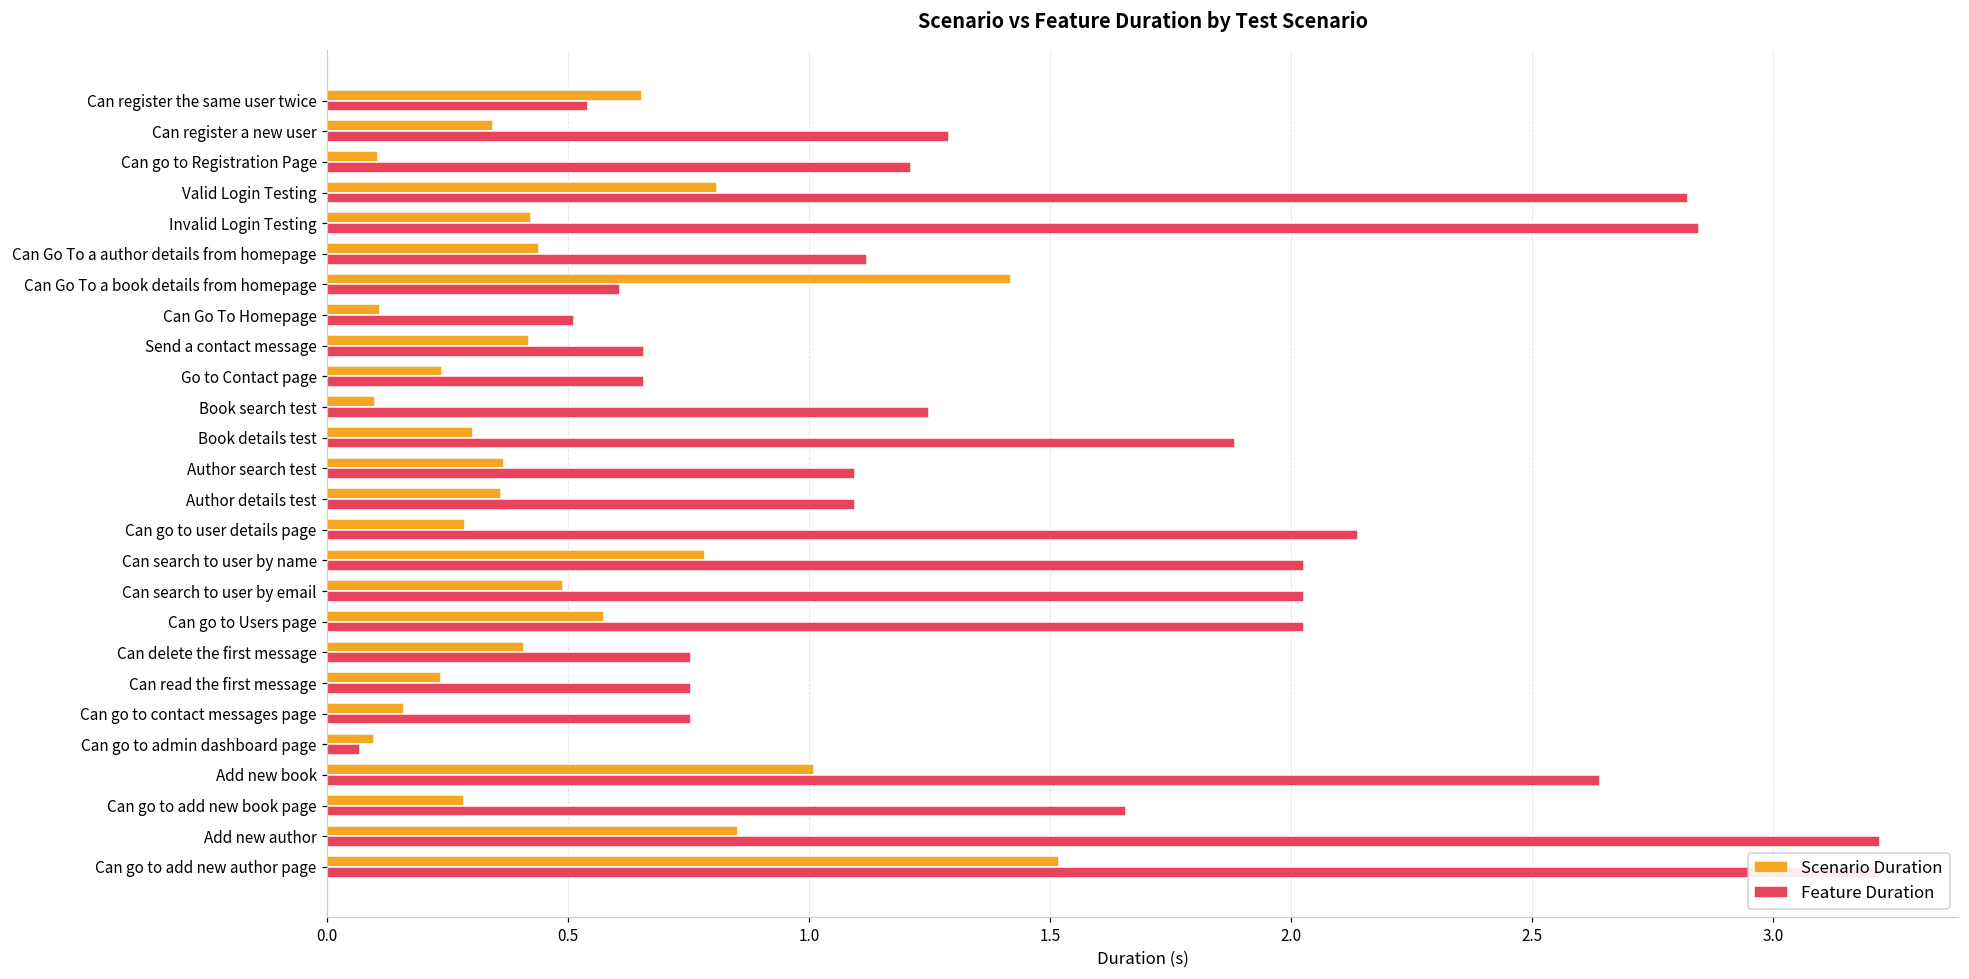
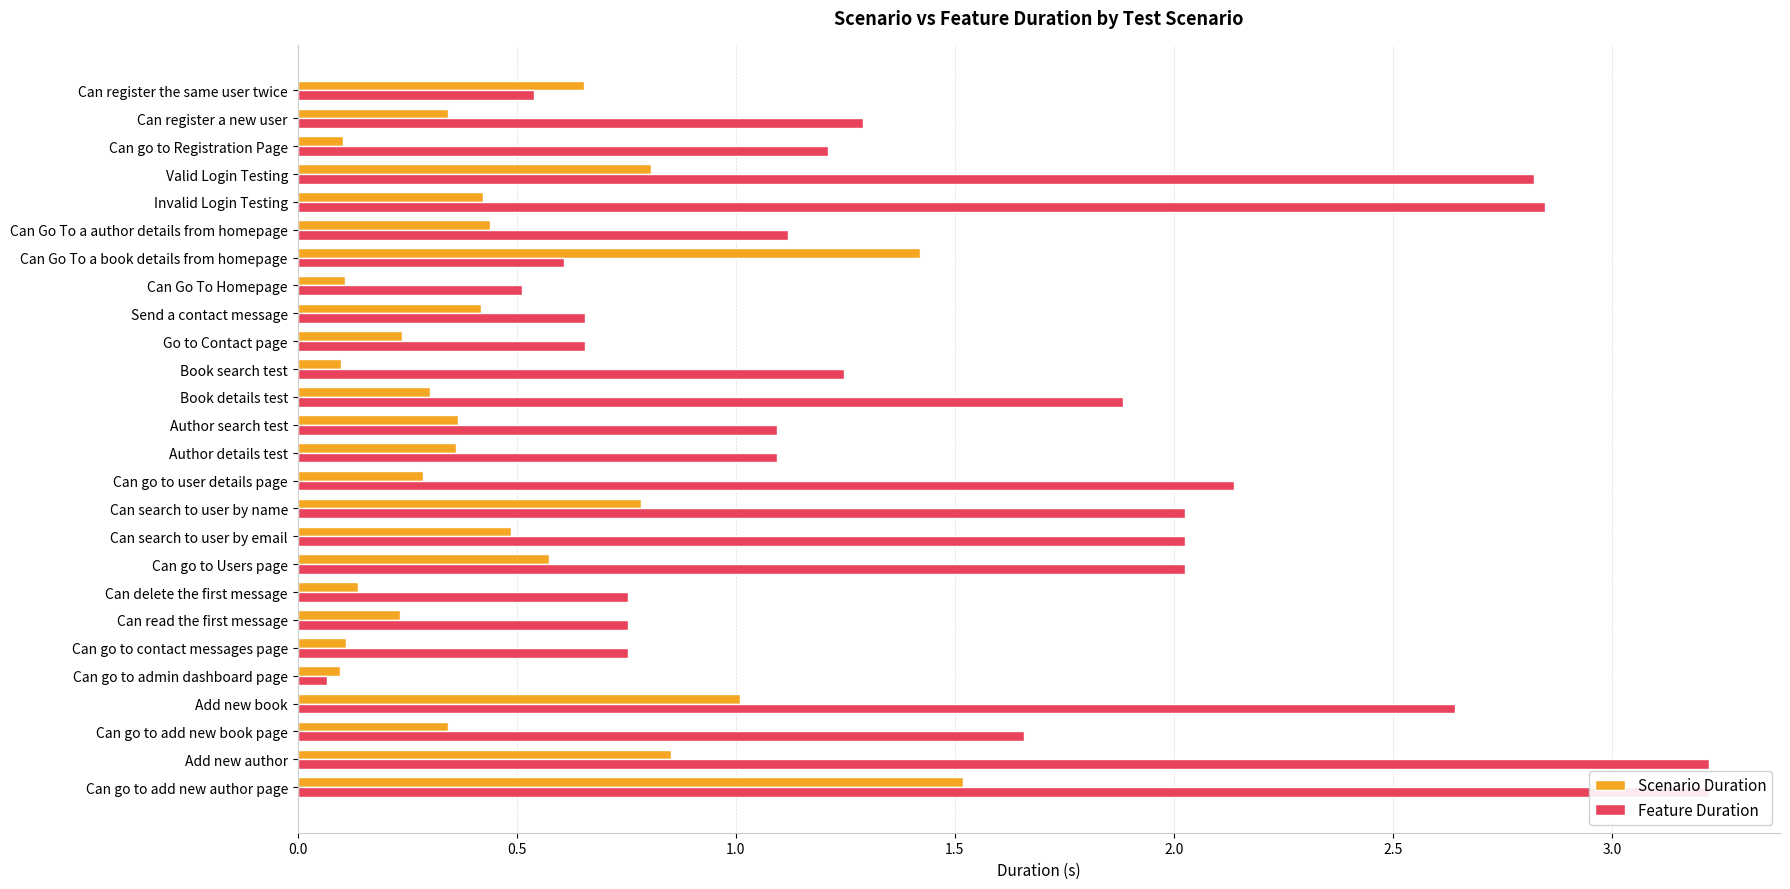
  {
    "Scenario Duration": {
      "Can register the same user twice": 0.65,
      "Can register a new user": 0.34,
      "Can go to Registration Page": 0.10,
      "Valid Login Testing": 0.81,
      "Invalid Login Testing": 0.42,
      "Can Go To a author details from homepage": 0.44,
      "Can Go To a book details from homepage": 1.42,
      "Can Go To Homepage": 0.11,
      "Send a contact message": 0.42,
      "Go to Contact page": 0.24,
      "Book search test": 0.10,
      "Book details test": 0.30,
      "Author search test": 0.37,
      "Author details test": 0.36,
      "Can go to user details page": 0.29,
      "Can search to user by name": 0.78,
      "Can search to user by email": 0.49,
      "Can go to Users page": 0.57,
-     "Can delete the first message": 0.41,
+     "Can delete the first message": 0.14,
      "Can read the first message": 0.23,
-     "Can go to contact messages page": 0.16,
+     "Can go to contact messages page": 0.11,
      "Can go to admin dashboard page": 0.10,
      "Add new book": 1.01,
-     "Can go to add new book page": 0.28,
+     "Can go to add new book page": 0.34,
      "Add new author": 0.85,
      "Can go to add new author page": 1.52
    },
    "Feature Duration": {
      "Can register the same user twice": 0.54,
      "Can register a new user": 1.29,
      "Can go to Registration Page": 1.21,
      "Valid Login Testing": 2.82,
      "Invalid Login Testing": 2.85,
      "Can Go To a author details from homepage": 1.12,
      "Can Go To a book details from homepage": 0.61,
      "Can Go To Homepage": 0.51,
      "Send a contact message": 0.66,
      "Go to Contact page": 0.66,
      "Book search test": 1.25,
      "Book details test": 1.88,
      "Author search test": 1.09,
      "Author details test": 1.09,
      "Can go to user details page": 2.14,
      "Can search to user by name": 2.03,
      "Can search to user by email": 2.03,
      "Can go to Users page": 2.03,
      "Can delete the first message": 0.75,
      "Can read the first message": 0.75,
      "Can go to contact messages page": 0.75,
      "Can go to admin dashboard page": 0.07,
      "Add new book": 2.64,
      "Can go to add new book page": 1.66,
      "Add new author": 3.22
    }
  }
